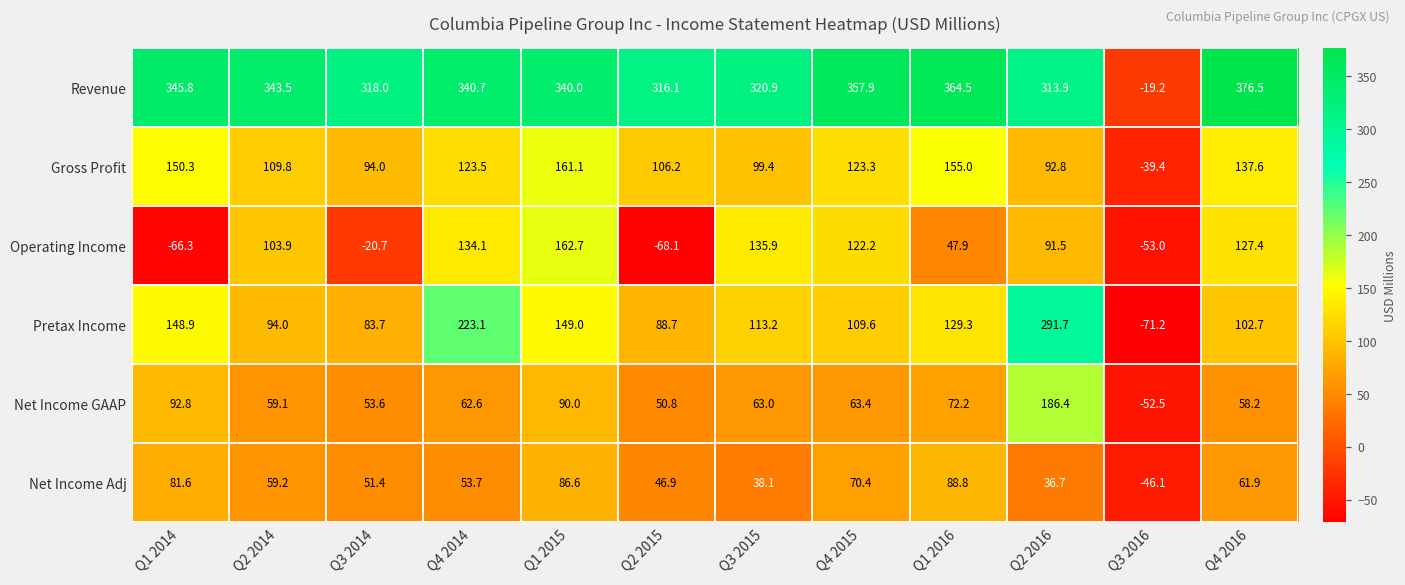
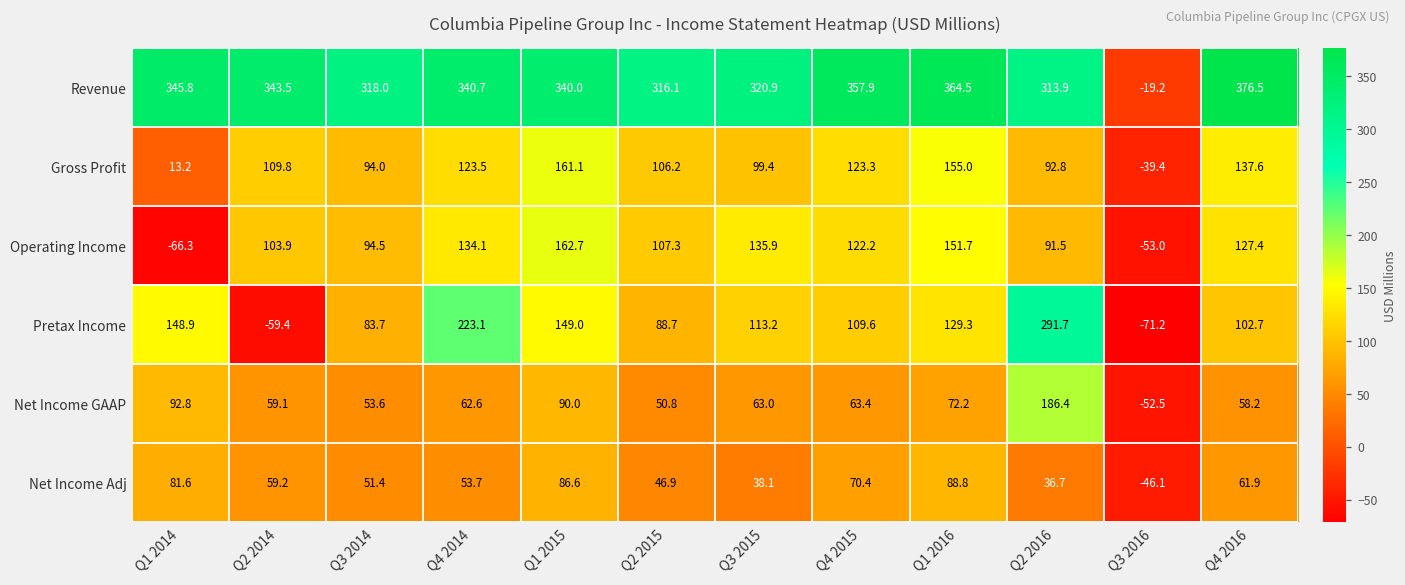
  {
    "Revenue": {
      "Q1 2014": 345.8,
      "Q2 2014": 343.5,
      "Q3 2014": 318.0,
      "Q4 2014": 340.7,
      "Q1 2015": 340.0,
      "Q2 2015": 316.1,
      "Q3 2015": 320.9,
      "Q4 2015": 357.9,
      "Q1 2016": 364.5,
      "Q2 2016": 313.9,
      "Q3 2016": -19.2,
      "Q4 2016": 376.5
    },
    "Gross Profit": {
-     "Q1 2014": 150.3,
+     "Q1 2014": 13.2,
      "Q2 2014": 109.8,
      "Q3 2014": 94.0,
      "Q4 2014": 123.5,
      "Q1 2015": 161.1,
      "Q2 2015": 106.2,
      "Q3 2015": 99.4,
      "Q4 2015": 123.3,
      "Q1 2016": 155.0,
      "Q2 2016": 92.8,
      "Q3 2016": -39.4,
      "Q4 2016": 137.6
    },
    "Operating Income": {
      "Q1 2014": -66.3,
      "Q2 2014": 103.9,
-     "Q3 2014": -20.7,
+     "Q3 2014": 94.5,
      "Q4 2014": 134.1,
      "Q1 2015": 162.7,
-     "Q2 2015": -68.1,
+     "Q2 2015": 107.3,
      "Q3 2015": 135.9,
      "Q4 2015": 122.2,
-     "Q1 2016": 47.9,
+     "Q1 2016": 151.7,
      "Q2 2016": 91.5,
      "Q3 2016": -53.0,
      "Q4 2016": 127.4
    },
    "Pretax Income": {
      "Q1 2014": 148.9,
-     "Q2 2014": 94.0,
+     "Q2 2014": -59.4,
      "Q3 2014": 83.7,
      "Q4 2014": 223.1,
      "Q1 2015": 149.0,
      "Q2 2015": 88.7,
      "Q3 2015": 113.2,
      "Q4 2015": 109.6,
      "Q1 2016": 129.3,
      "Q2 2016": 291.7,
      "Q3 2016": -71.2,
      "Q4 2016": 102.7
    },
    "Net Income GAAP": {
      "Q1 2014": 92.8,
      "Q2 2014": 59.1,
      "Q3 2014": 53.6,
      "Q4 2014": 62.6,
      "Q1 2015": 90.0,
      "Q2 2015": 50.8,
      "Q3 2015": 63.0,
      "Q4 2015": 63.4,
      "Q1 2016": 72.2,
      "Q2 2016": 186.4,
      "Q3 2016": -52.5,
      "Q4 2016": 58.2
    },
    "Net Income Adj": {
      "Q1 2014": 81.6,
      "Q2 2014": 59.2,
      "Q3 2014": 51.4,
      "Q4 2014": 53.7,
      "Q1 2015": 86.6,
      "Q2 2015": 46.9,
      "Q3 2015": 38.1,
      "Q4 2015": 70.4,
      "Q1 2016": 88.8,
      "Q2 2016": 36.7,
      "Q3 2016": -46.1,
      "Q4 2016": 61.9
    }
  }
